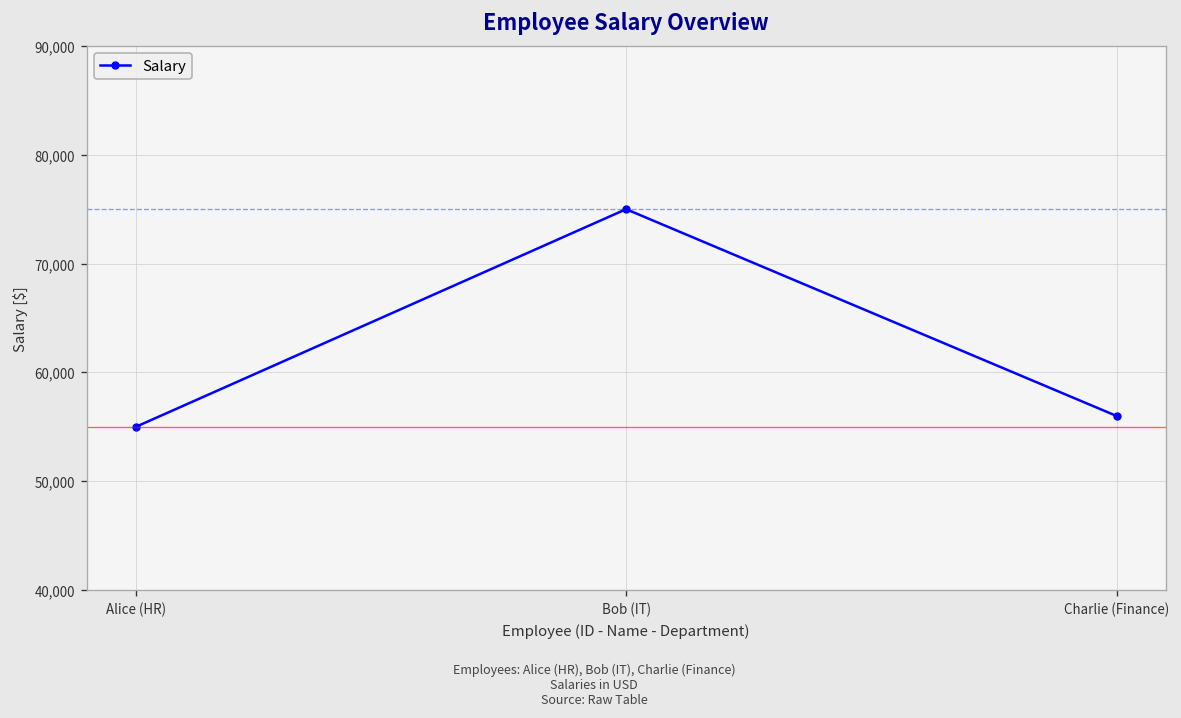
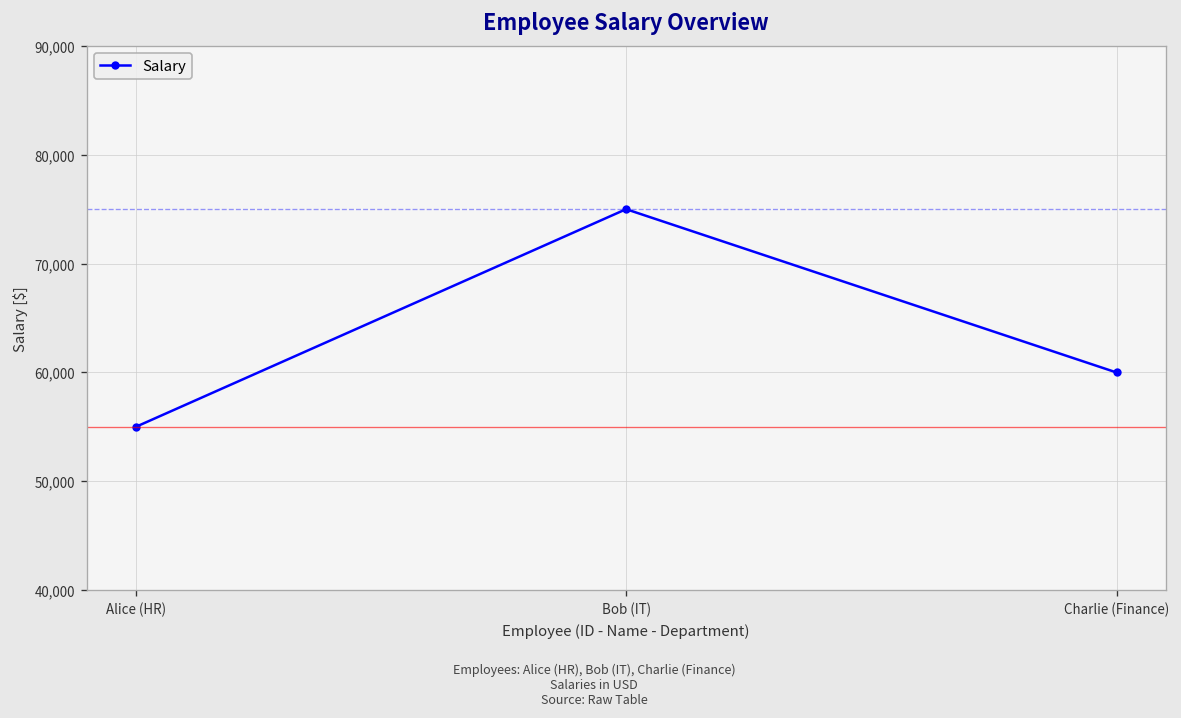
  {
    "Alice (HR)": "55,000",
    "Bob (IT)": "75,000",
-   "Charlie (Finance)": "56,000"
+   "Charlie (Finance)": "60,000"
  }
